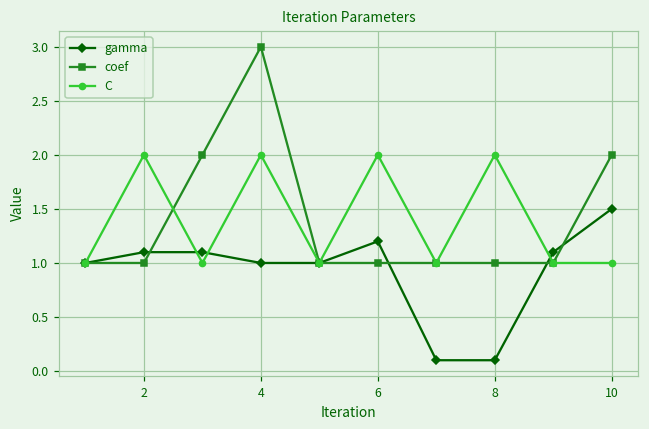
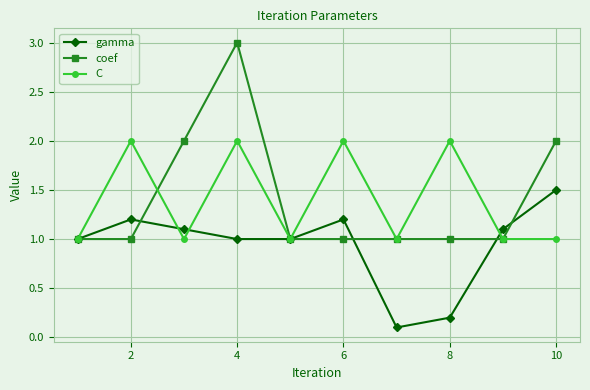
  {
    "gamma": {
-     "2": 1.1,
+     "2": 1.2,
      "4": 1.0,
      "6": 1.2,
-     "8": 0.1,
+     "8": 0.2,
      "10": 1.5
    },
    "coef": {
      "2": 1.0,
      "4": 3.0,
      "6": 1.0,
      "8": 1.0,
      "10": 2.0
    },
    "C": {
      "2": 2.0,
      "4": 2.0,
      "6": 2.0,
      "8": 2.0,
      "10": 1.0
    }
  }
